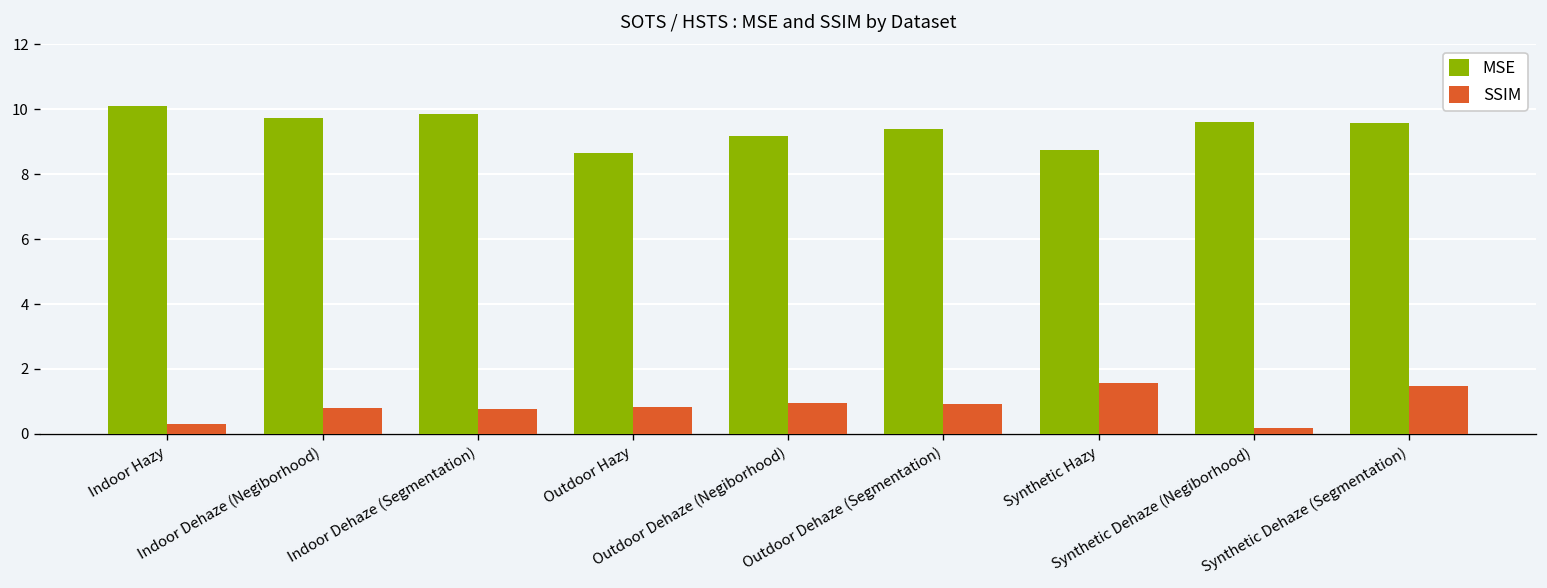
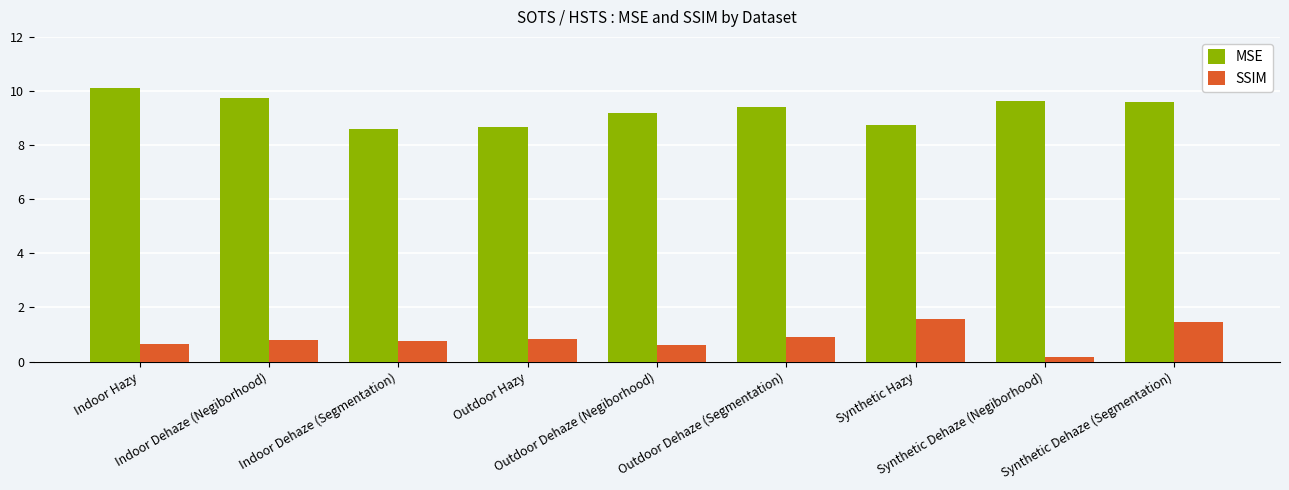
  {
    "MSE": {
      "Indoor Hazy": 10.1,
      "Indoor Dehaze (Negiborhood)": 9.7,
-     "Indoor Dehaze (Segmentation)": 9.8,
+     "Indoor Dehaze (Segmentation)": 8.6,
      "Outdoor Hazy": 8.7,
      "Outdoor Dehaze (Negiborhood)": 9.2,
      "Outdoor Dehaze (Segmentation)": 9.4,
      "Synthetic Hazy": 8.7,
      "Synthetic Dehaze (Negiborhood)": 9.6,
      "Synthetic Dehaze (Segmentation)": 9.6
    },
    "SSIM": {
-     "Indoor Hazy": 0.3,
+     "Indoor Hazy": 0.6,
      "Indoor Dehaze (Negiborhood)": 0.8,
      "Indoor Dehaze (Segmentation)": 0.8,
      "Outdoor Hazy": 0.8,
-     "Outdoor Dehaze (Negiborhood)": 0.9,
+     "Outdoor Dehaze (Negiborhood)": 0.6,
      "Outdoor Dehaze (Segmentation)": 0.9,
      "Synthetic Hazy": 1.6,
      "Synthetic Dehaze (Negiborhood)": 0.2,
      "Synthetic Dehaze (Segmentation)": 1.5
    }
  }
